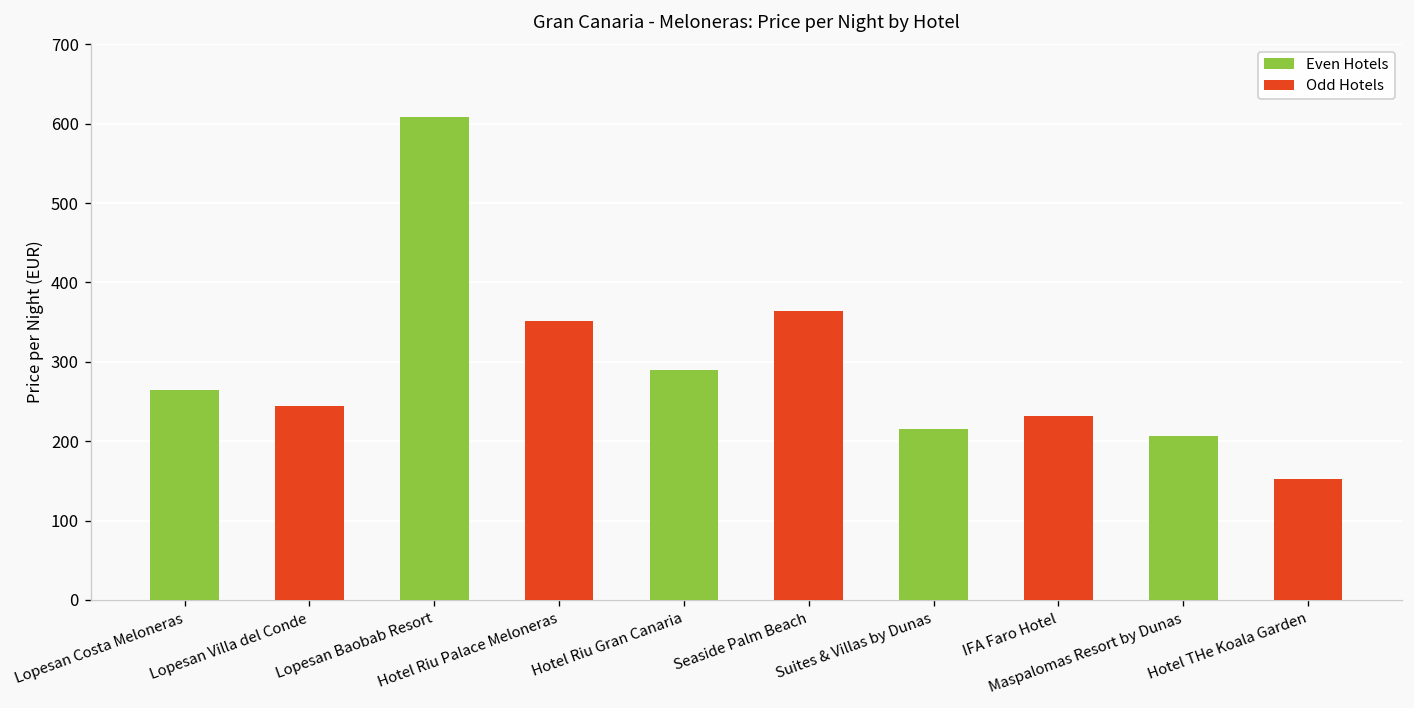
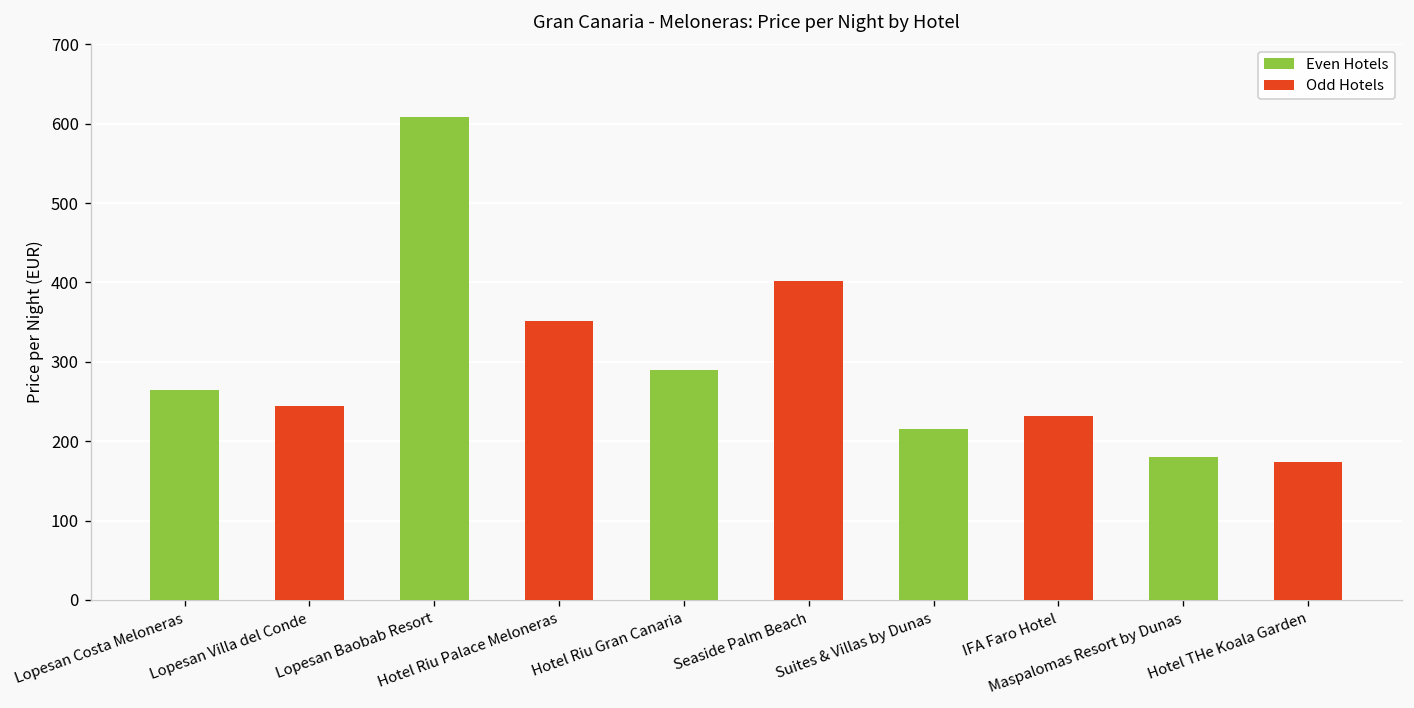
  {
    "Lopesan Costa Meloneras": 270,
    "Lopesan Villa del Conde": 240,
    "Lopesan Baobab Resort": 610,
    "Hotel Riu Palace Meloneras": 350,
    "Hotel Riu Gran Canaria": 290,
-   "Seaside Palm Beach": 360,
+   "Seaside Palm Beach": 400,
    "Suites & Villas by Dunas": 220,
    "IFA Faro Hotel": 230,
-   "Maspalomas Resort by Dunas": 210,
-   "Hotel THe Koala Garden": 150
+   "Maspalomas Resort by Dunas": 180,
+   "Hotel THe Koala Garden": 170
  }
